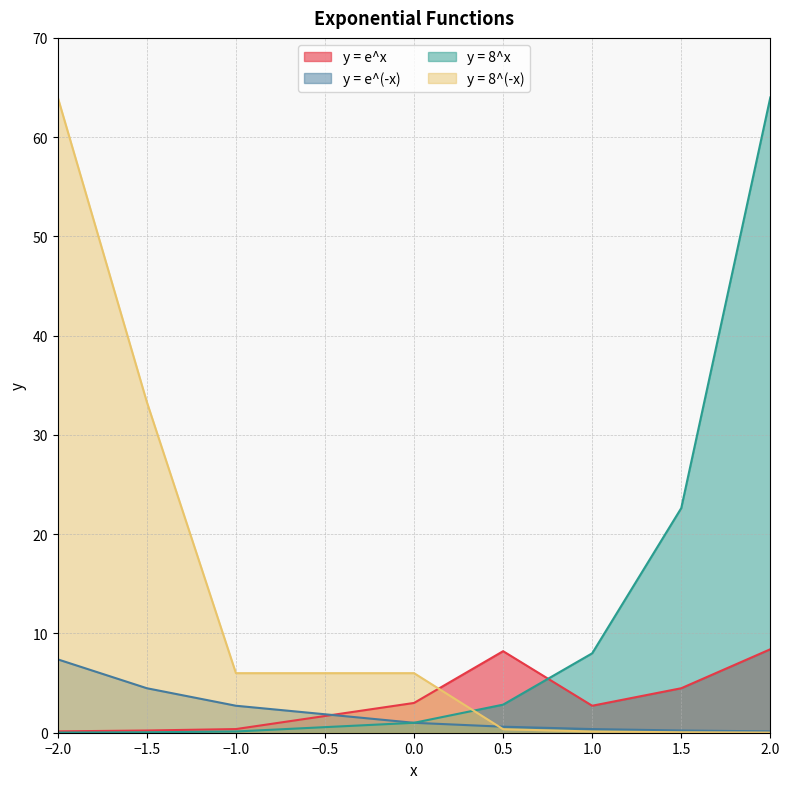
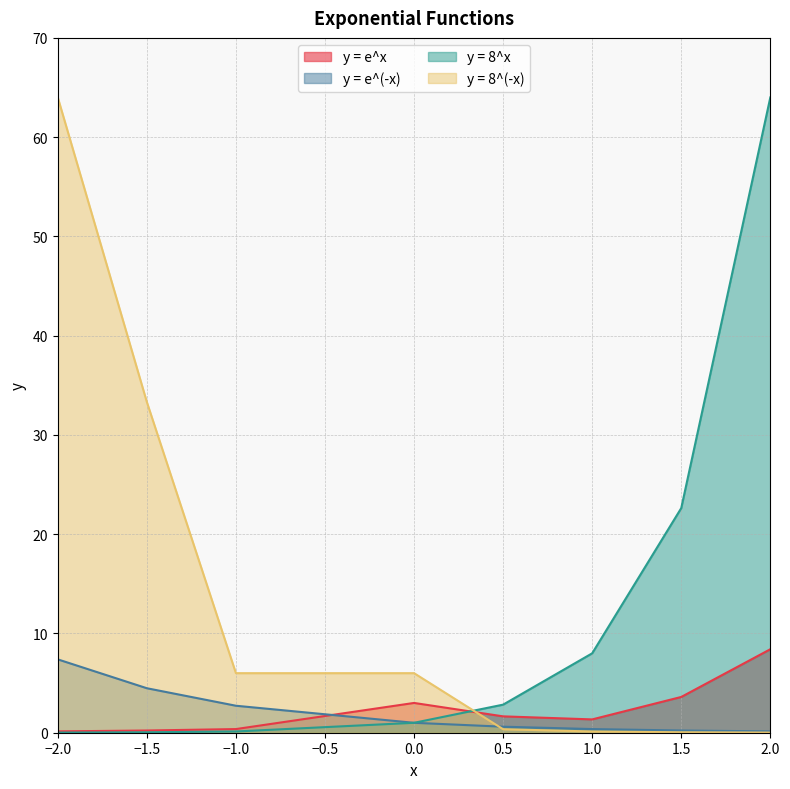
  {
    "y = e^x": {
      "0.0": 3,
-     "0.5": 8,
-     "1.0": 3,
-     "1.5": 4.5,
+     "0.5": 2,
+     "1.0": 1,
+     "1.5": 3.6,
      "2.0": 8
    },
    "y = 8^(-x)": {
      "−2.0": 64,
      "−1.5": 33,
      "−1.0": 6,
      "0.0": 6
    }
  }
